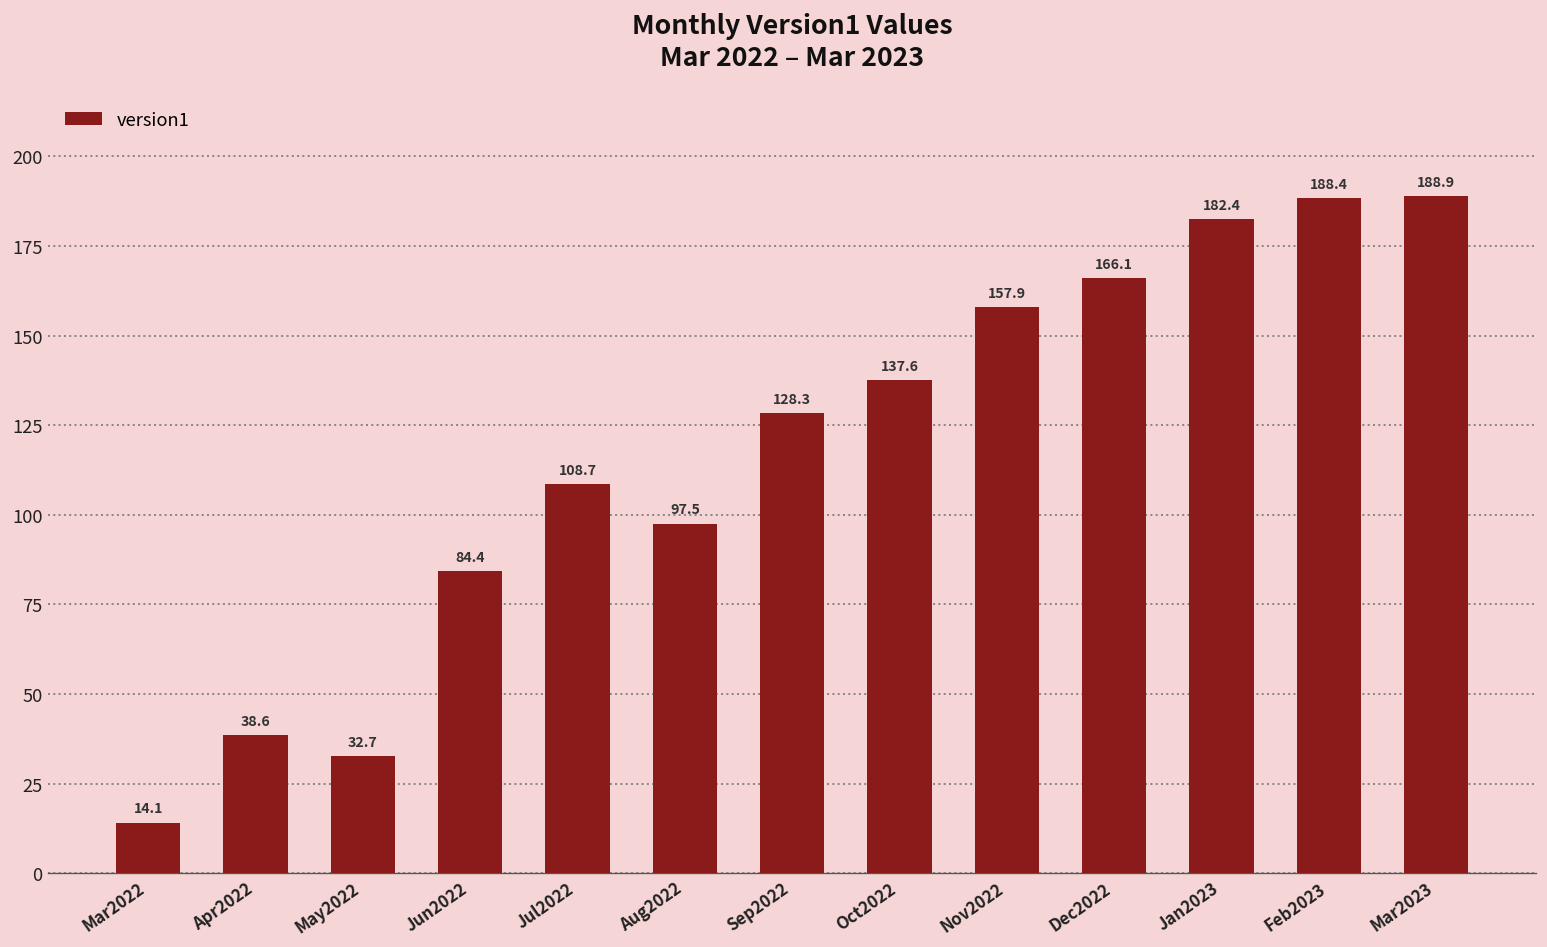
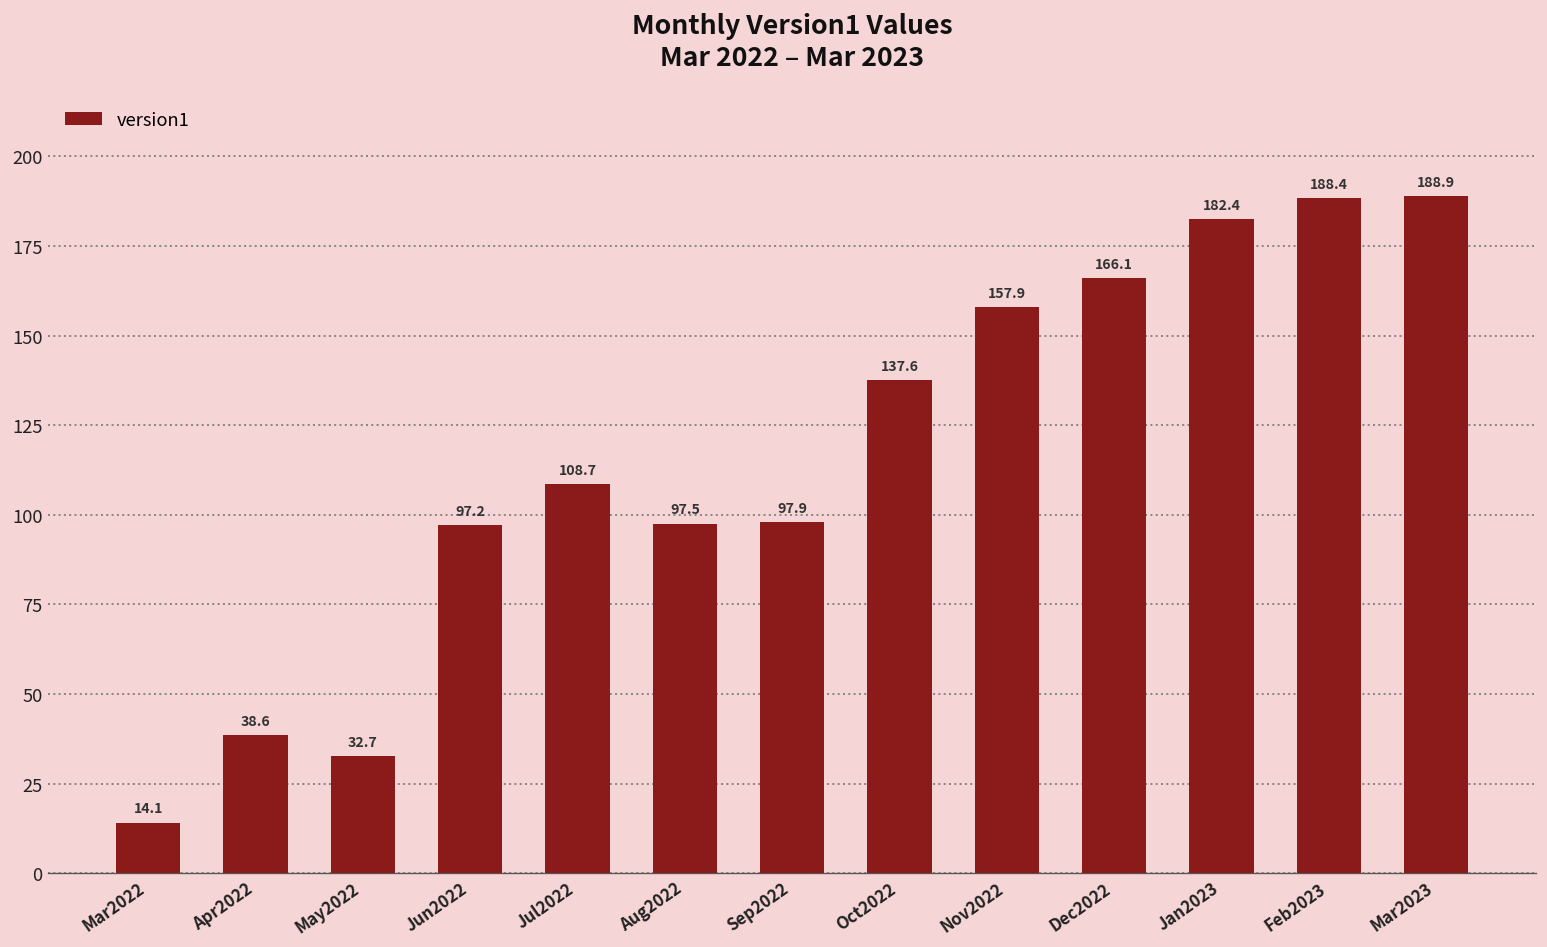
  {
    "Mar2022": 14.1,
    "Apr2022": 38.6,
    "May2022": 32.7,
-   "Jun2022": 84.4,
+   "Jun2022": 97.2,
    "Jul2022": 108.7,
    "Aug2022": 97.5,
-   "Sep2022": 128.3,
+   "Sep2022": 97.9,
    "Oct2022": 137.6,
    "Nov2022": 157.9,
    "Dec2022": 166.1,
    "Jan2023": 182.4,
    "Feb2023": 188.4,
    "Mar2023": 188.9
  }
